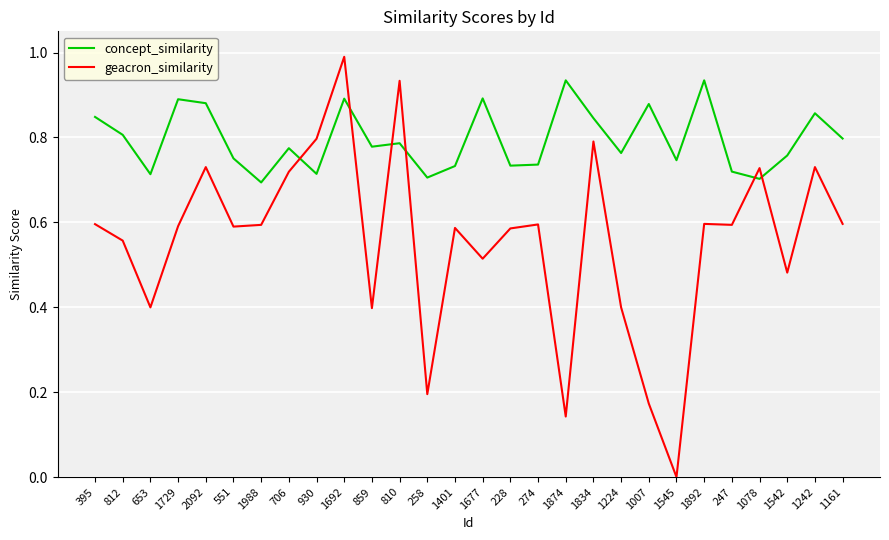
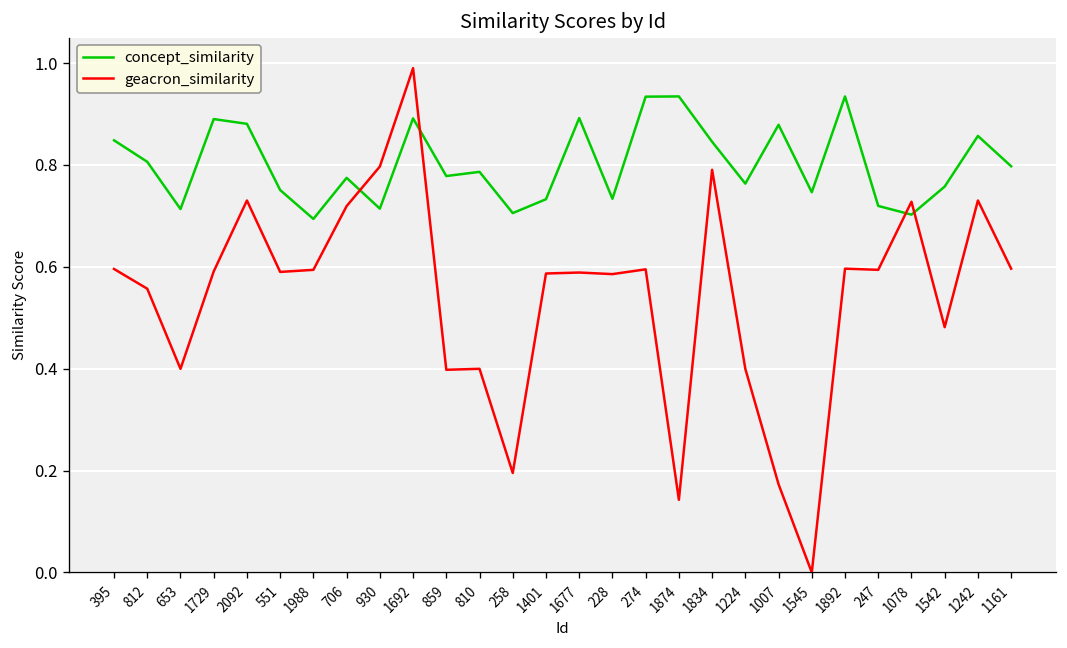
  {
    "concept_similarity": {
      "395": 0.85,
      "812": 0.81,
      "653": 0.71,
      "1729": 0.89,
      "2092": 0.88,
      "551": 0.75,
      "1988": 0.69,
      "706": 0.77,
      "930": 0.71,
      "1692": 0.89,
      "859": 0.78,
      "810": 0.79,
      "258": 0.71,
      "1401": 0.73,
      "1677": 0.89,
      "228": 0.73,
-     "274": 0.74,
+     "274": 0.93,
      "1874": 0.93,
      "1834": 0.85,
      "1224": 0.76,
      "1007": 0.88,
      "1545": 0.75,
      "1892": 0.93,
      "247": 0.72,
      "1078": 0.70,
      "1542": 0.76,
      "1242": 0.86,
      "1161": 0.80
    },
    "geacron_similarity": {
      "395": 0.60,
      "812": 0.56,
      "653": 0.40,
      "1729": 0.59,
      "2092": 0.73,
      "551": 0.59,
      "1988": 0.59,
      "706": 0.72,
      "930": 0.80,
      "1692": 0.99,
      "859": 0.40,
-     "810": 0.93,
+     "810": 0.40,
      "258": 0.20,
      "1401": 0.59,
-     "1677": 0.51,
+     "1677": 0.59,
      "228": 0.59,
      "274": 0.60,
      "1874": 0.14,
      "1834": 0.79,
      "1224": 0.40,
      "1007": 0.17,
      "1545": 0.00,
      "1892": 0.60,
      "247": 0.59,
      "1078": 0.73,
      "1542": 0.48,
      "1242": 0.73,
      "1161": 0.60
    }
  }
